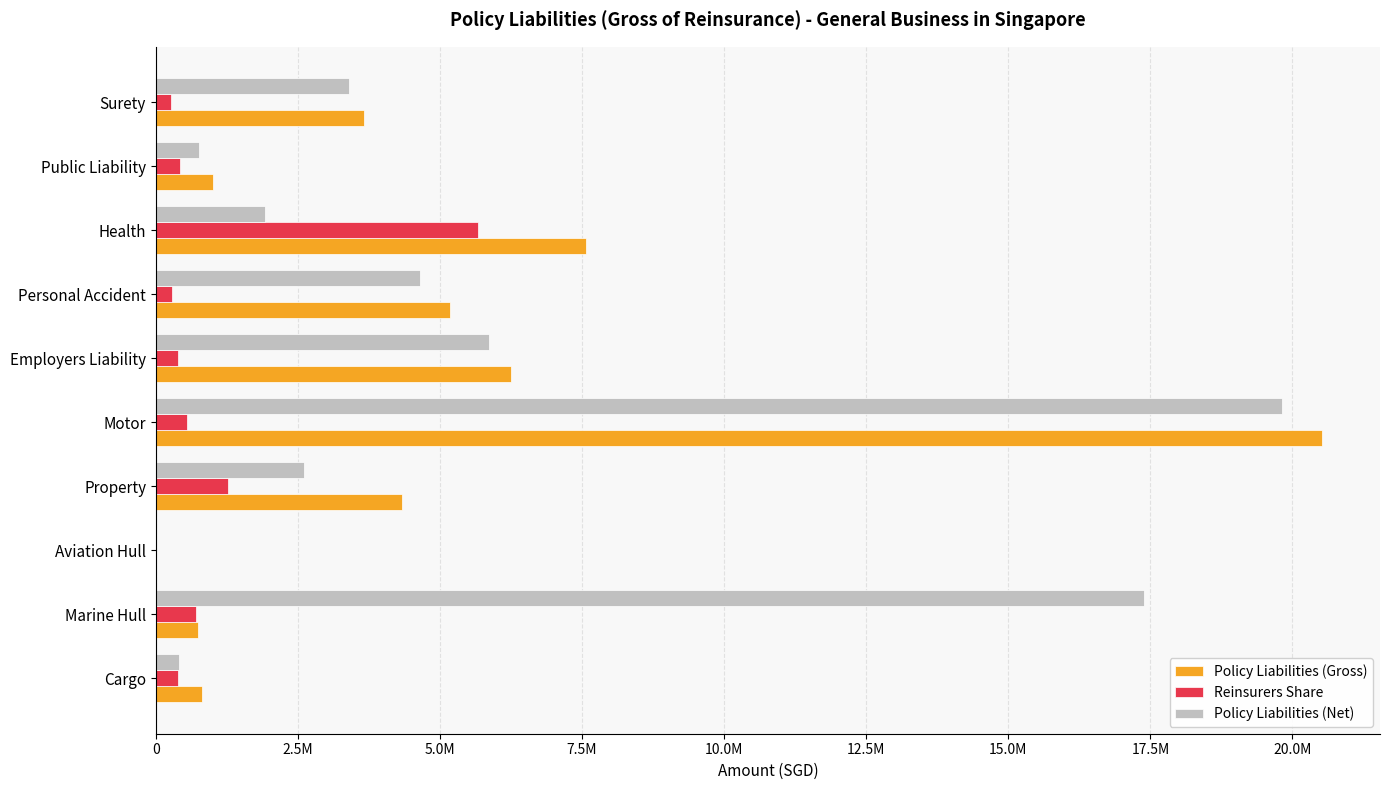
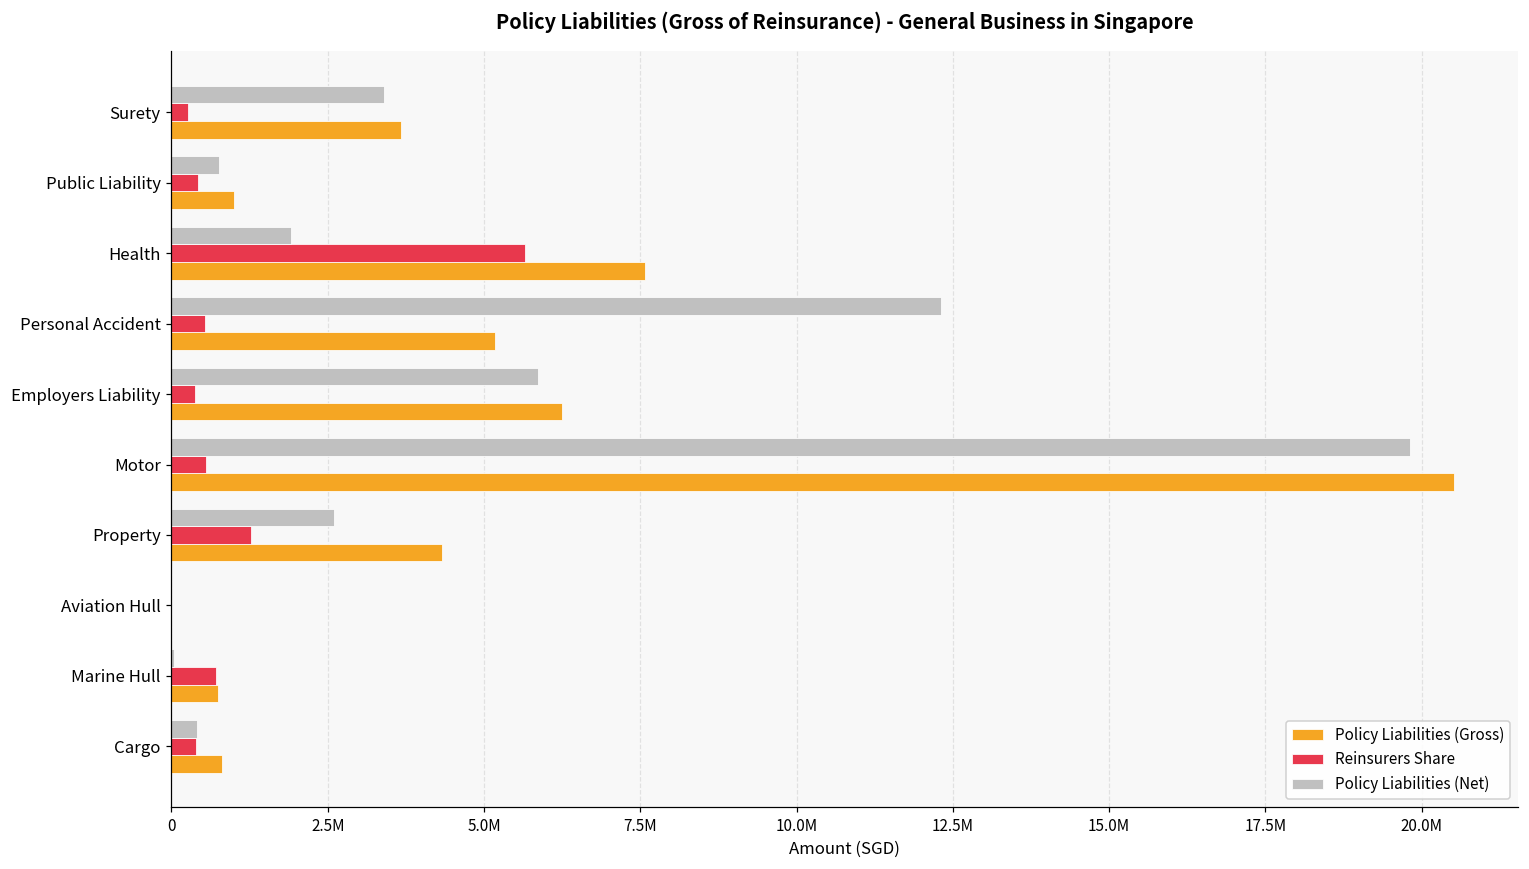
  {
    "Policy Liabilities (Gross)": {
      "Surety": 3700000,
      "Public Liability": 1000000,
      "Health": 7600000,
      "Personal Accident": 5200000,
      "Employers Liability": 6200000,
      "Motor": 20500000,
      "Property": 4300000,
      "Aviation Hull": 0,
      "Marine Hull": 700000,
      "Cargo": 800000
    },
    "Reinsurers Share": {
      "Surety": 300000,
      "Public Liability": 400000,
      "Health": 5700000,
-     "Personal Accident": 300000,
+     "Personal Accident": 500000,
      "Employers Liability": 400000,
      "Motor": 600000,
      "Property": 1300000,
      "Aviation Hull": 0,
      "Marine Hull": 700000,
      "Cargo": 400000
    },
    "Policy Liabilities (Net)": {
      "Surety": 3400000,
      "Public Liability": 800000,
      "Health": 1900000,
-     "Personal Accident": 4700000,
+     "Personal Accident": 12300000,
      "Employers Liability": 5900000,
      "Motor": 19800000,
      "Property": 2600000,
      "Aviation Hull": 0,
-     "Marine Hull": 17400000,
+     "Marine Hull": 0,
      "Cargo": 400000
    }
  }
